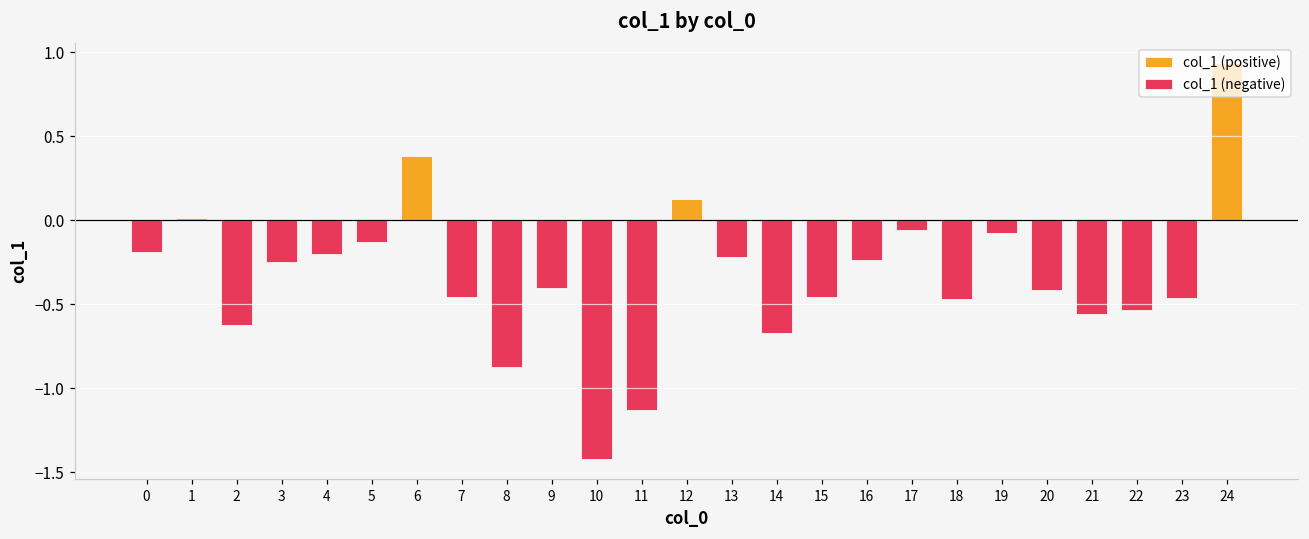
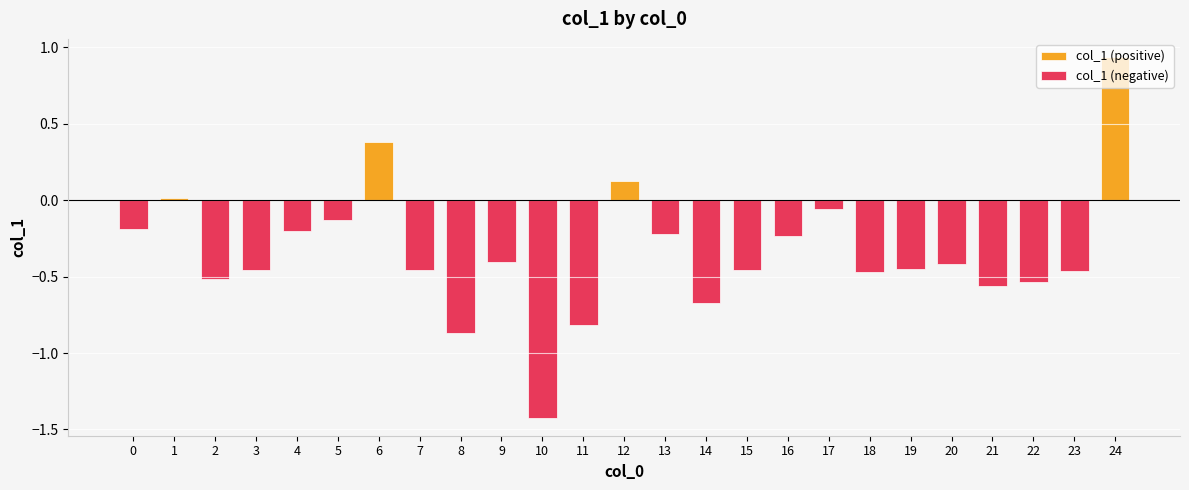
  {
    "col_1 (positive)": {
      "0": 0.00,
      "2": 0.00,
      "3": 0.00,
      "4": 0.00,
      "5": 0.00,
      "6": 0.38,
      "7": 0.00,
      "8": 0.00,
      "9": 0.00,
      "10": 0.00,
      "11": 0.00,
      "12": 0.13,
      "13": 0.00,
      "14": 0.00,
      "15": 0.00,
      "16": 0.00,
      "17": 0.00,
      "18": 0.00,
      "19": 0.00,
      "20": 0.00,
      "21": 0.00,
      "22": 0.00,
      "23": 0.00
    },
    "col_1 (negative)": {
      "0": -0.19,
      "1": 0.00,
-     "2": -0.62,
-     "3": -0.25,
+     "2": -0.51,
+     "3": -0.46,
      "4": -0.20,
      "5": -0.13,
      "6": 0.00,
      "7": -0.46,
      "8": -0.87,
      "9": -0.40,
      "10": -1.42,
-     "11": -1.13,
+     "11": -0.82,
      "12": 0.00,
      "13": -0.22,
      "14": -0.67,
      "15": -0.46,
      "16": -0.24,
      "17": -0.06,
      "18": -0.47,
-     "19": -0.07,
+     "19": -0.45,
      "20": -0.42,
      "21": -0.56,
      "22": -0.53,
      "23": -0.46,
      "24": 0.00
    }
  }
